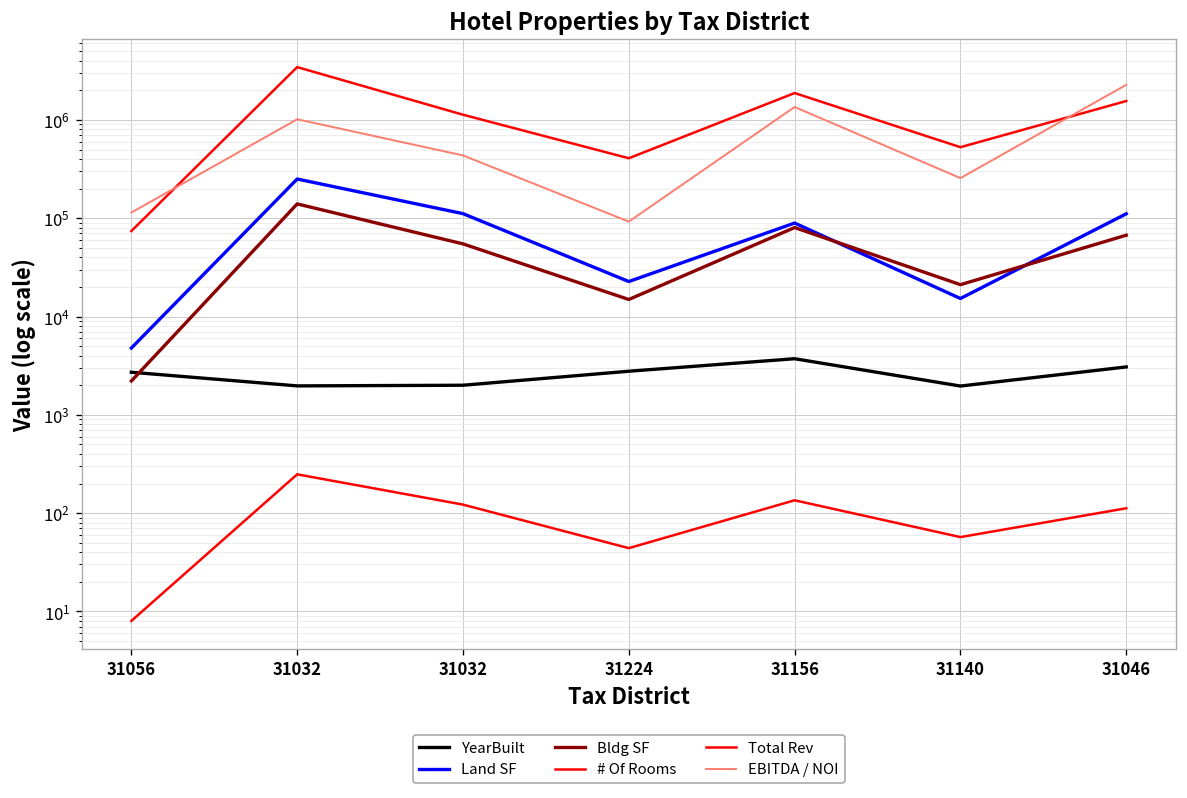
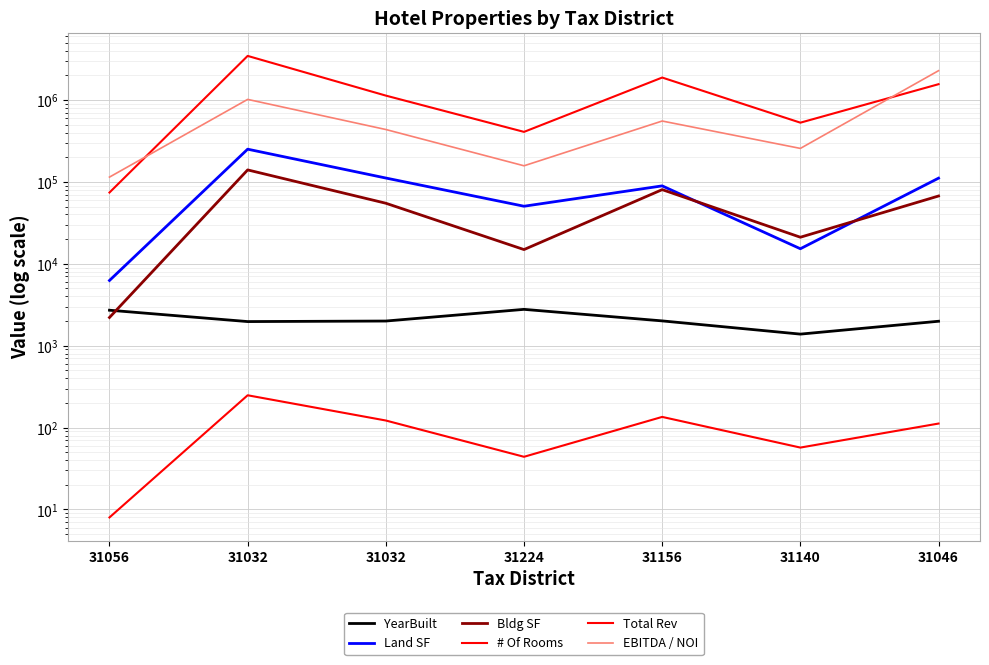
  {
    "YearBuilt": {
      "31056": 2700,
      "31224": 2800,
-     "31156": 4000,
-     "31140": 2000,
-     "31046": 3100
+     "31156": 2000,
+     "31140": 1400,
+     "31046": 2000
    },
    "Land SF": {
-     "31056": 5000,
-     "31224": 23000,
+     "31056": 6000,
+     "31224": 50000,
      "31156": 90000,
      "31140": 15000,
      "31046": 110000
    },
    "Bldg SF": {
      "31056": 2200,
      "31224": 15000,
      "31156": 80000,
      "31140": 21000,
      "31046": 70000
    },
    "EBITDA / NOI": {
      "31056": 110000,
-     "31224": 90000,
-     "31156": 1400000,
+     "31224": 160000,
+     "31156": 600000,
      "31140": 260000,
      "31046": 2300000
    }
  }
